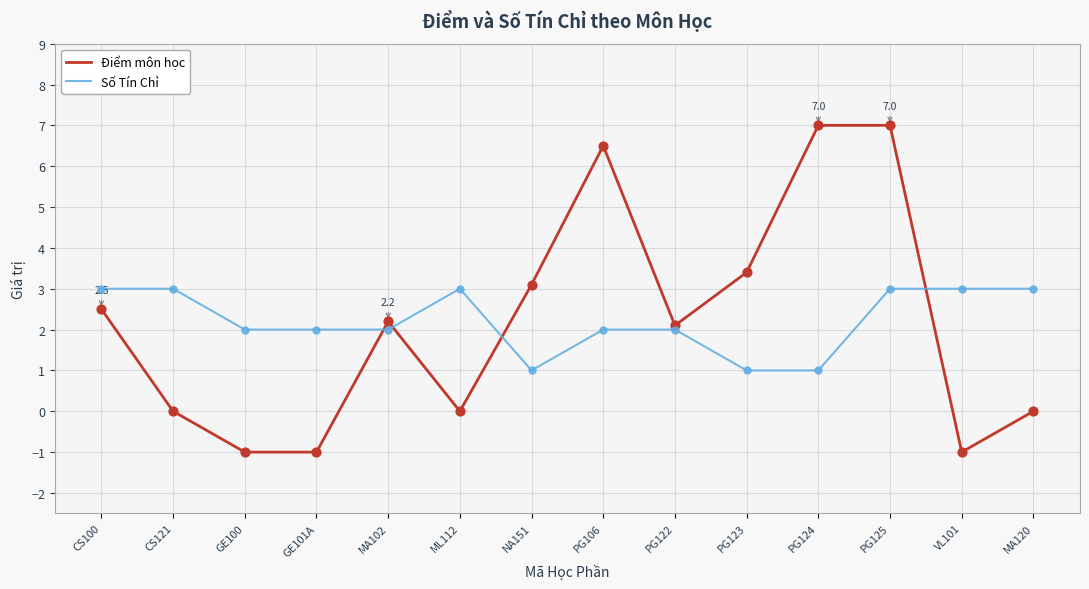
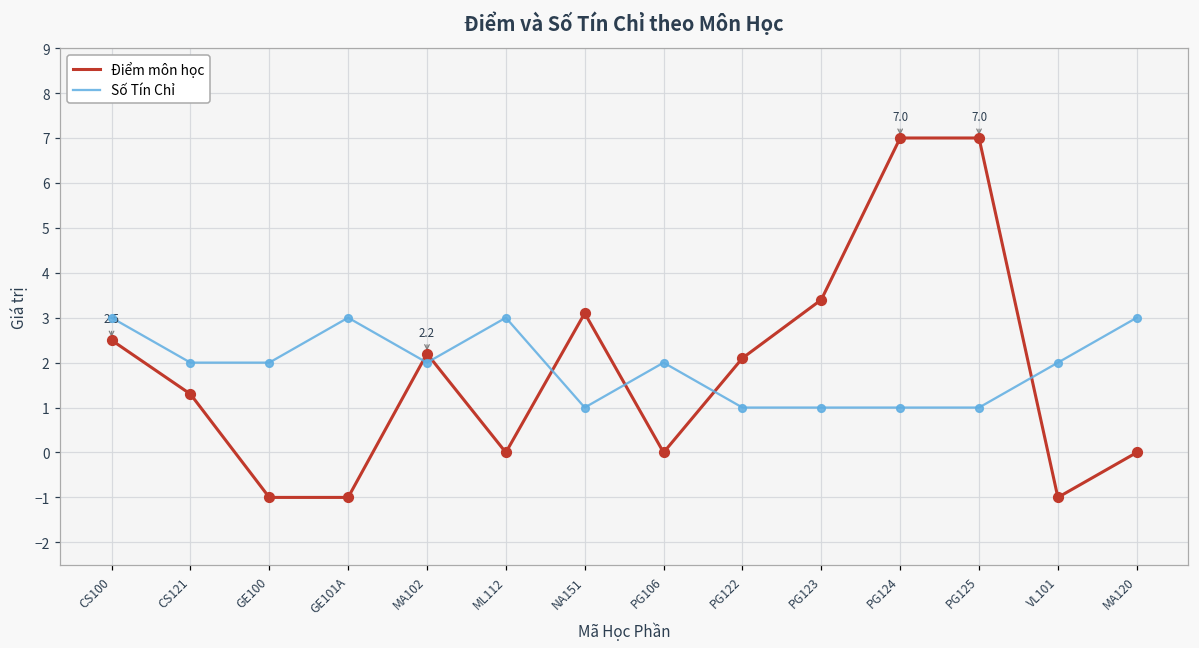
  {
    "Điểm môn học": {
-     "CS121": 0.0,
+     "CS121": 1.3,
      "GE100": -1.0,
      "GE101A": -1.0,
      "ML112": 0.0,
      "NA151": 3.1,
-     "PG106": 6.5,
+     "PG106": 0.0,
      "PG122": 2.1,
      "PG123": 3.4,
      "VL101": -1.0,
      "MA120": 0.0
    },
    "Số Tín Chỉ": {
-     "CS121": 3,
+     "CS121": 2,
      "GE100": 2,
-     "GE101A": 2,
+     "GE101A": 3,
      "MA102": 2,
      "ML112": 3,
      "NA151": 1,
      "PG106": 2,
-     "PG122": 2,
+     "PG122": 1,
      "PG123": 1,
      "PG124": 1,
-     "PG125": 3,
-     "VL101": 3,
+     "PG125": 1,
+     "VL101": 2,
      "MA120": 3
    }
  }
